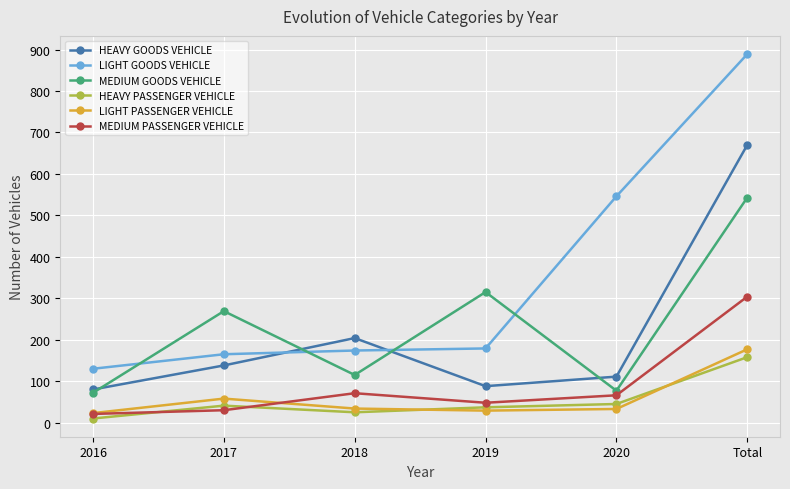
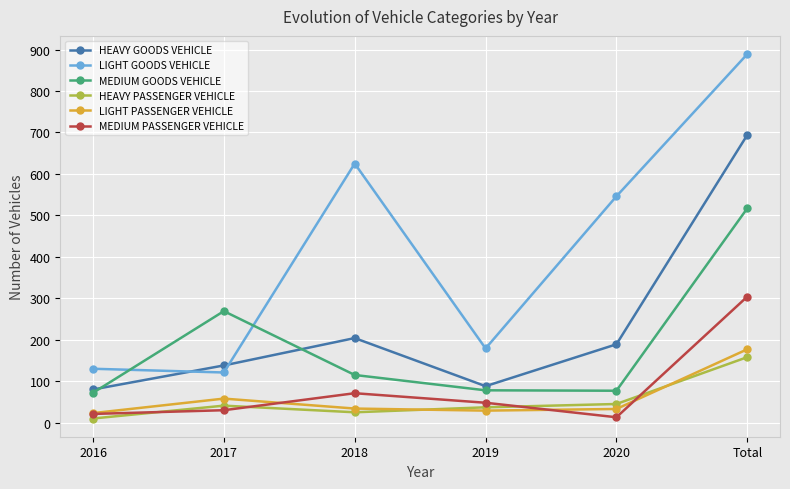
  {
    "HEAVY GOODS VEHICLE": {
      "2016": 80,
      "2017": 140,
      "2018": 200,
      "2019": 90,
-     "2020": 110,
-     "Total": 670
+     "2020": 190,
+     "Total": 690
    },
    "LIGHT GOODS VEHICLE": {
      "2016": 130,
-     "2017": 170,
-     "2018": 170,
+     "2017": 120,
+     "2018": 630,
      "2019": 180,
      "2020": 550,
      "Total": 890
    },
    "MEDIUM GOODS VEHICLE": {
      "2016": 70,
      "2017": 270,
      "2018": 120,
-     "2019": 320,
+     "2019": 80,
      "2020": 80,
-     "Total": 540
+     "Total": 520
    },
    "MEDIUM PASSENGER VEHICLE": {
      "2017": 30,
      "2018": 70,
      "2019": 50,
-     "2020": 70,
+     "2020": 10,
      "Total": 300
    }
  }
